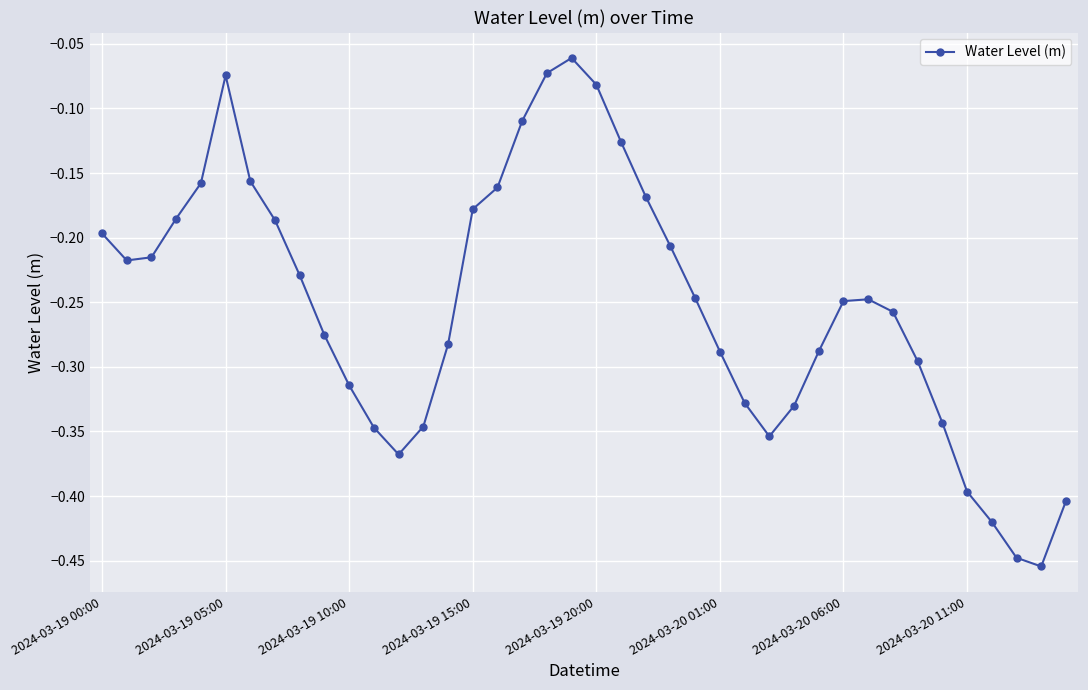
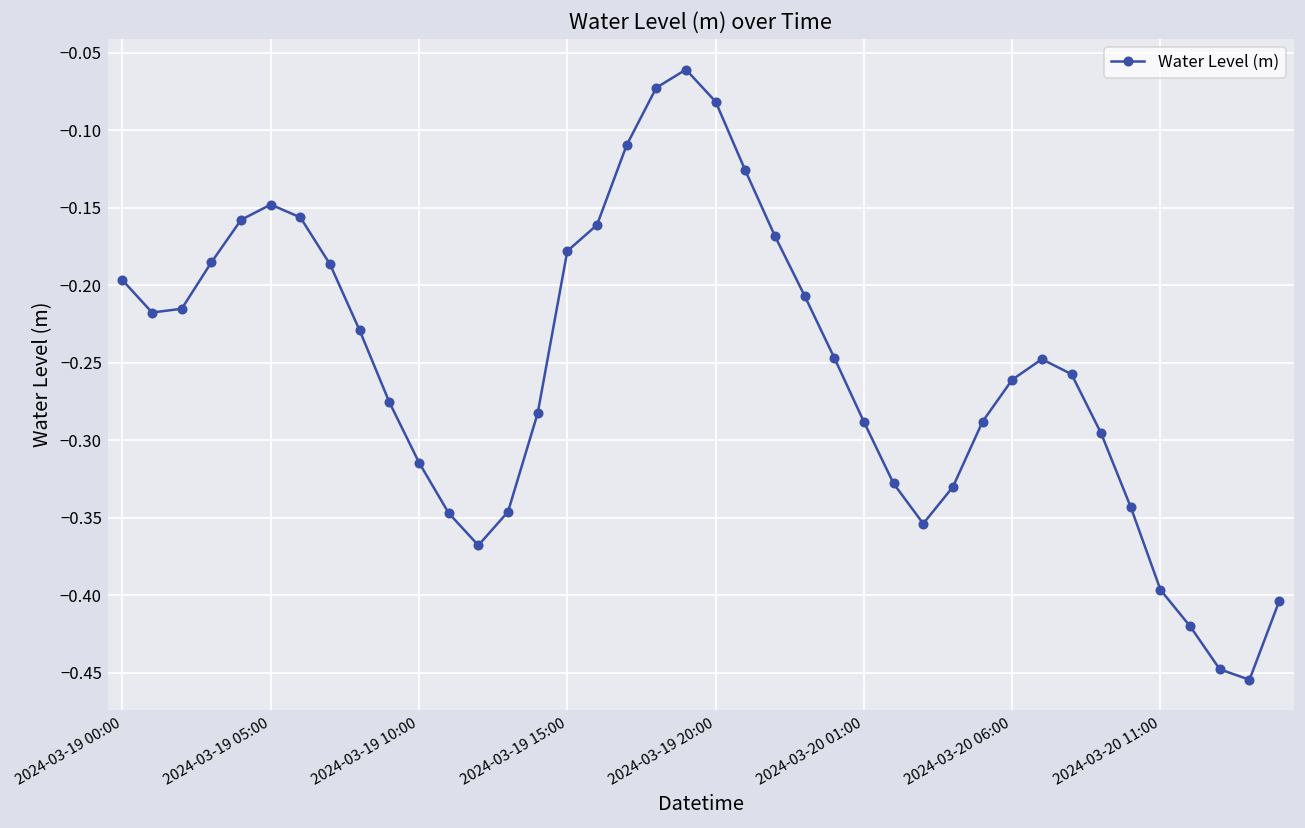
  {
    "2024-03-19 00:00": -0.197,
-   "2024-03-19 05:00": -0.075,
+   "2024-03-19 05:00": -0.148,
    "2024-03-19 10:00": -0.314,
    "2024-03-19 15:00": -0.178,
    "2024-03-19 20:00": -0.082,
    "2024-03-20 01:00": -0.288,
-   "2024-03-20 06:00": -0.249,
+   "2024-03-20 06:00": -0.261,
    "2024-03-20 11:00": -0.397
  }
